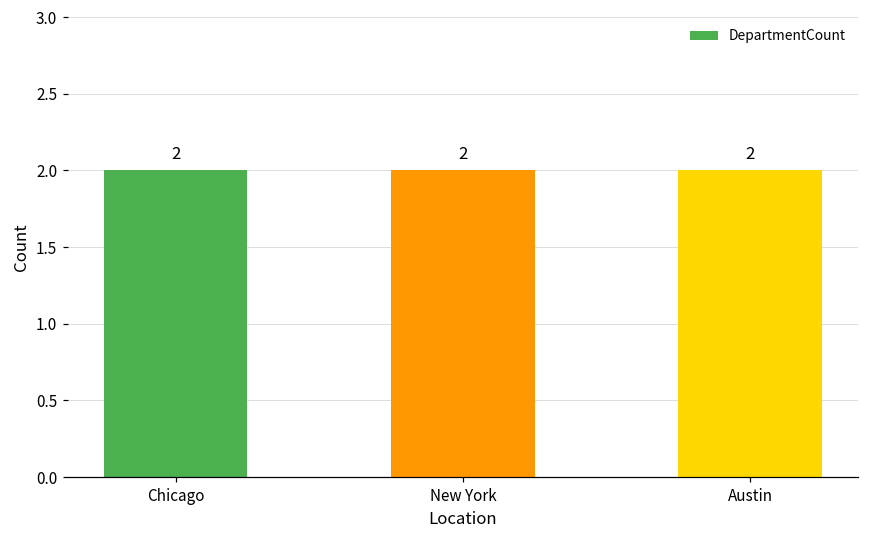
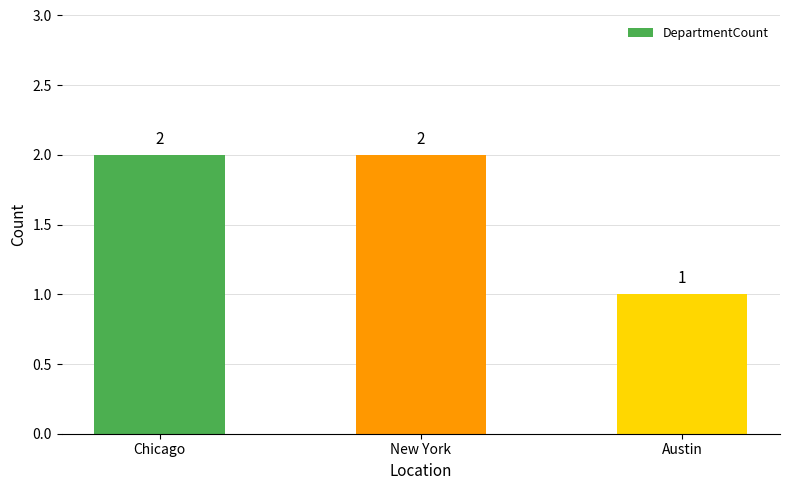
  {
    "Chicago": 2,
    "New York": 2,
-   "Austin": 2
+   "Austin": 1
  }
